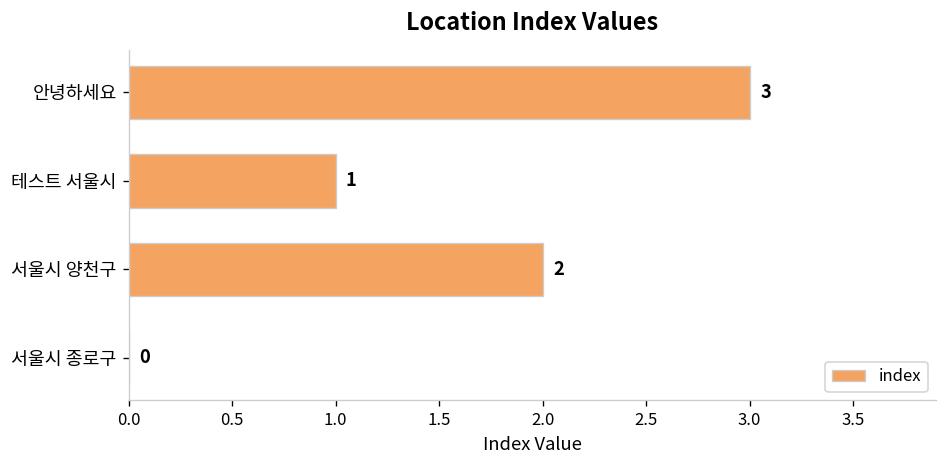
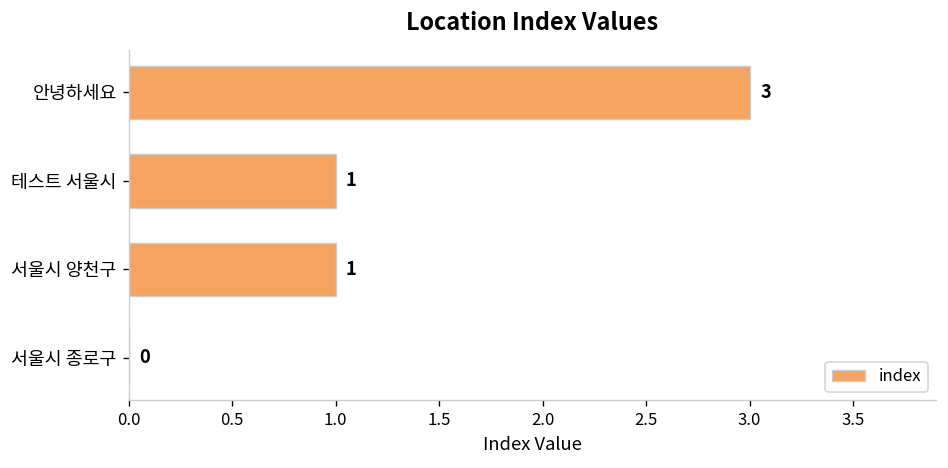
  {
    "안녕하세요": 3,
    "테스트 서울시": 1,
-   "서울시 양천구": 2,
+   "서울시 양천구": 1,
    "서울시 종로구": 0
  }
